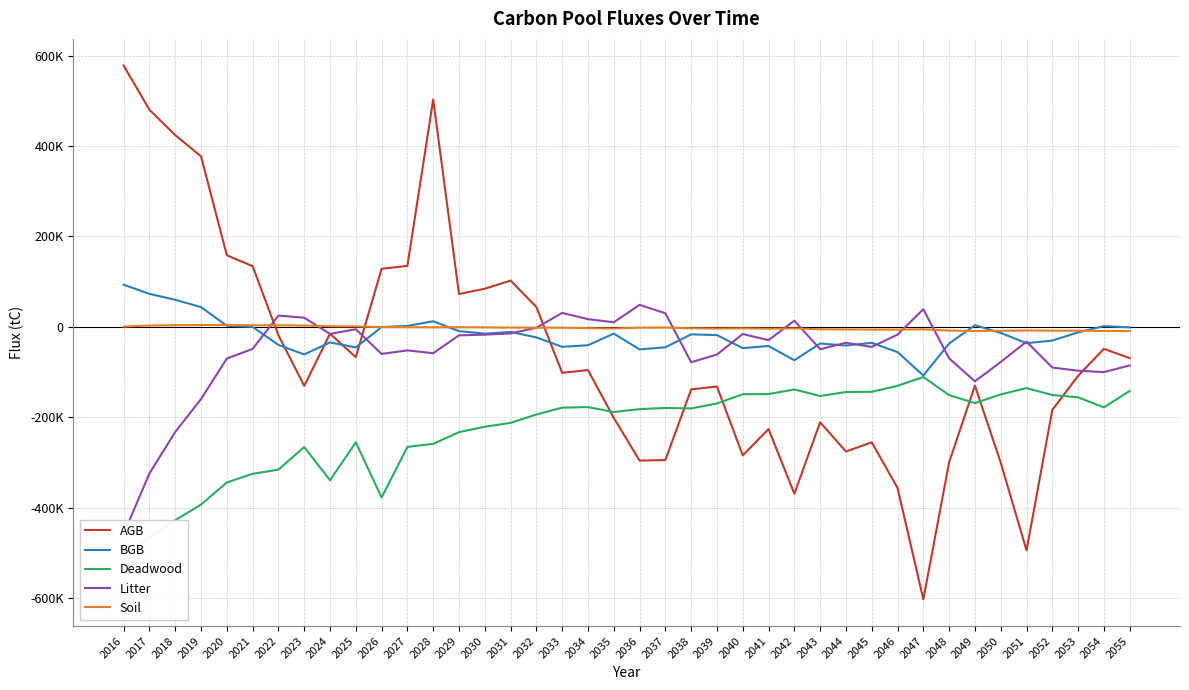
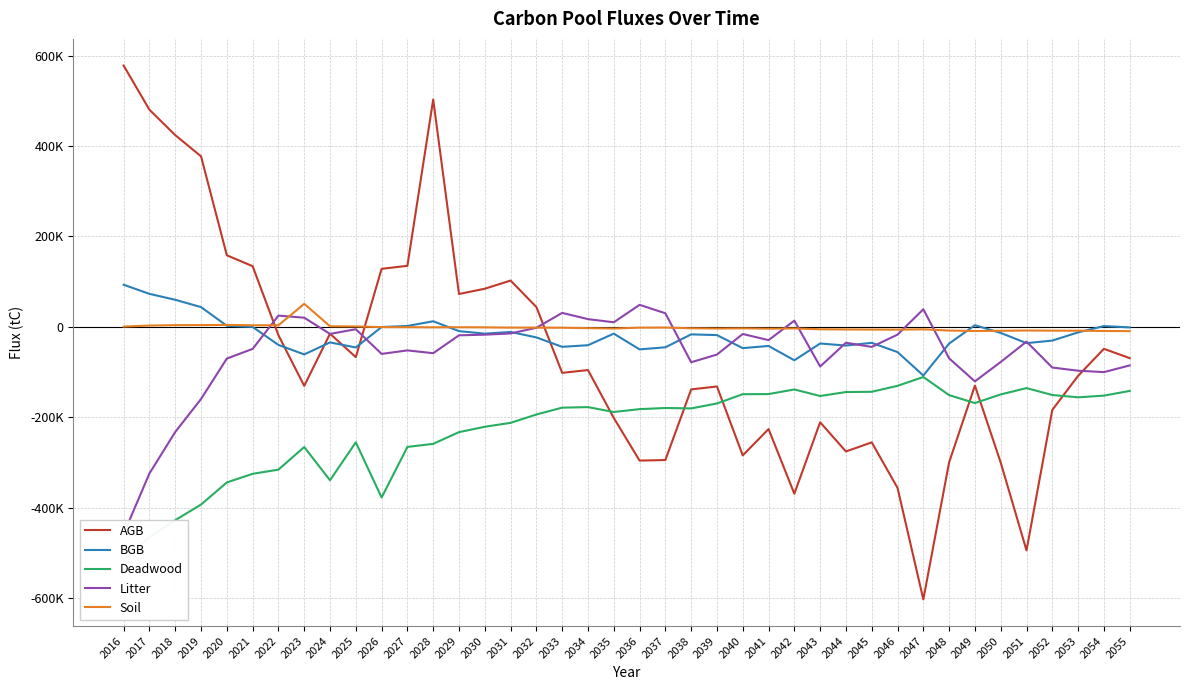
  {
    "AGB": {
      "2016": 580000,
      "2017": 480000,
      "2018": 420000,
      "2019": 380000,
      "2020": 160000,
      "2021": 130000,
      "2022": -20000,
      "2023": -130000,
      "2025": -70000,
      "2026": 130000,
      "2027": 130000,
      "2028": 500000,
      "2029": 70000,
      "2030": 80000,
      "2031": 100000,
      "2032": 40000,
      "2033": -100000,
      "2034": -100000,
      "2035": -200000,
      "2036": -300000,
      "2037": -290000,
      "2038": -140000,
      "2039": -130000,
      "2040": -280000,
      "2041": -230000,
      "2042": -370000,
      "2043": -210000,
      "2044": -280000,
      "2045": -260000,
      "2046": -360000,
      "2047": -600000,
      "2048": -300000,
      "2049": -130000,
      "2050": -300000,
      "2051": -490000,
      "2052": -180000,
      "2053": -110000,
      "2054": -50000,
      "2055": -70000
    },
    "BGB": {
      "2016": 90000,
      "2017": 70000,
      "2018": 60000,
      "2019": 40000,
      "2022": -40000,
      "2023": -60000,
      "2024": -30000,
      "2025": -50000,
      "2028": 10000,
      "2029": -10000,
      "2032": -20000,
      "2033": -40000,
      "2034": -40000,
      "2035": -20000,
      "2036": -50000,
      "2037": -50000,
      "2038": -20000,
      "2039": -20000,
      "2040": -50000,
      "2041": -40000,
      "2042": -70000,
      "2043": -40000,
      "2044": -40000,
      "2045": -40000,
      "2046": -60000,
      "2048": -40000,
      "2049": 0,
      "2052": -30000,
      "2054": 0,
      "2055": 0
    },
    "Deadwood": {
      "2019": -390000,
      "2020": -340000,
      "2021": -330000,
      "2022": -320000,
      "2023": -270000,
      "2024": -340000,
      "2025": -260000,
      "2026": -380000,
      "2027": -270000,
      "2028": -260000,
      "2029": -230000,
      "2030": -220000,
      "2031": -210000,
      "2032": -190000,
      "2033": -180000,
      "2034": -180000,
      "2035": -190000,
      "2036": -180000,
      "2037": -180000,
      "2038": -180000,
      "2039": -170000,
      "2040": -150000,
      "2041": -150000,
      "2042": -140000,
      "2043": -150000,
      "2044": -140000,
      "2045": -140000,
      "2046": -130000,
      "2048": -150000,
      "2049": -170000,
      "2050": -150000,
      "2051": -140000,
      "2052": -150000,
      "2053": -160000,
-     "2054": -180000,
+     "2054": -150000,
      "2055": -140000
    },
    "Litter": {
      "2017": -320000,
      "2018": -230000,
      "2019": -160000,
      "2020": -70000,
      "2021": -50000,
      "2022": 20000,
      "2023": 20000,
      "2025": -10000,
      "2026": -60000,
      "2027": -50000,
      "2028": -60000,
      "2029": -20000,
      "2033": 30000,
      "2034": 20000,
      "2035": 10000,
      "2036": 50000,
      "2037": 30000,
      "2038": -80000,
      "2039": -60000,
      "2040": -20000,
      "2041": -30000,
      "2042": 10000,
-     "2043": -50000,
+     "2043": -90000,
      "2044": -40000,
      "2045": -40000,
      "2046": -20000,
      "2047": 40000,
      "2048": -70000,
      "2049": -120000,
      "2050": -80000,
      "2052": -90000,
      "2053": -100000,
      "2054": -100000,
      "2055": -90000
    },
    "Soil": {
      "2016": 0,
      "2017": 0,
      "2018": 0,
      "2019": 0,
      "2022": 0,
-     "2023": 0,
+     "2023": 50000,
      "2024": 0,
      "2025": 0,
      "2028": 0,
      "2029": 0,
      "2030": 0,
      "2031": 0,
      "2033": 0,
      "2034": 0,
      "2035": 0,
      "2036": 0,
      "2037": 0,
      "2038": 0,
      "2039": 0,
      "2040": 0,
      "2041": 0,
      "2042": 0,
      "2043": -10000,
      "2044": -10000,
      "2045": -10000,
      "2046": -10000,
      "2047": -10000,
      "2048": -10000,
      "2049": -10000,
      "2051": -10000,
      "2052": -10000,
      "2054": -10000,
      "2055": -10000
    }
  }
